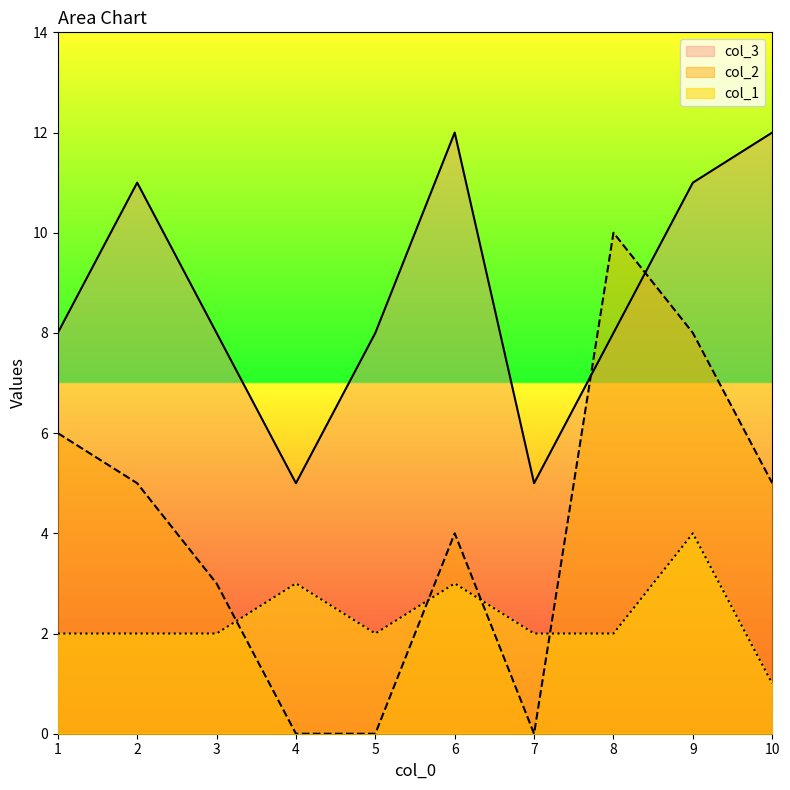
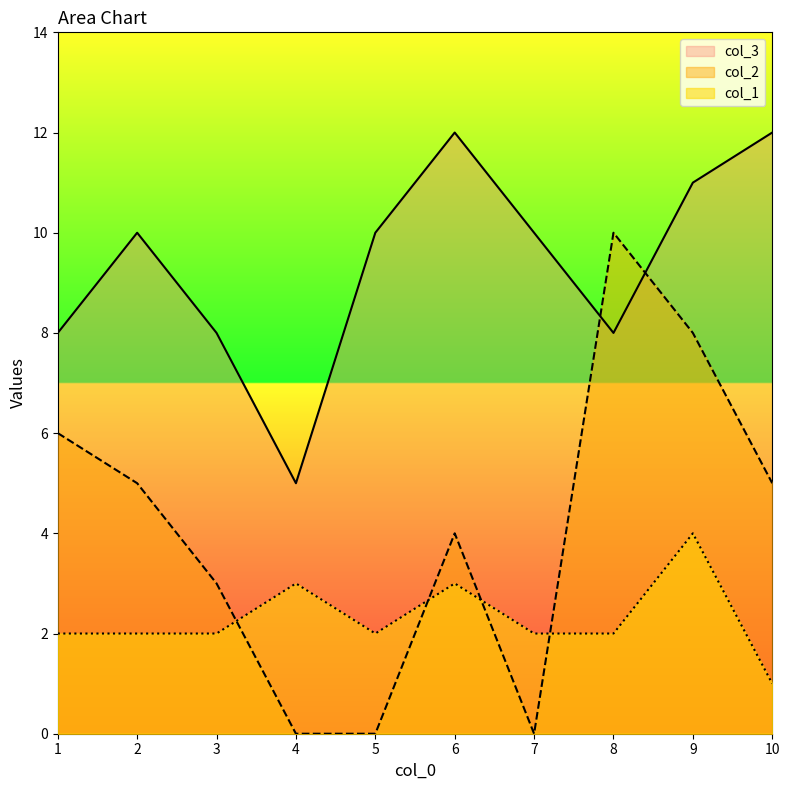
  {
    "col_3": {
      "1": 8,
-     "2": 11,
+     "2": 10,
      "3": 8,
      "4": 5,
-     "5": 8,
+     "5": 10,
      "6": 12,
-     "7": 5,
+     "7": 10,
      "8": 8,
      "9": 11,
      "10": 12
    }
  }
